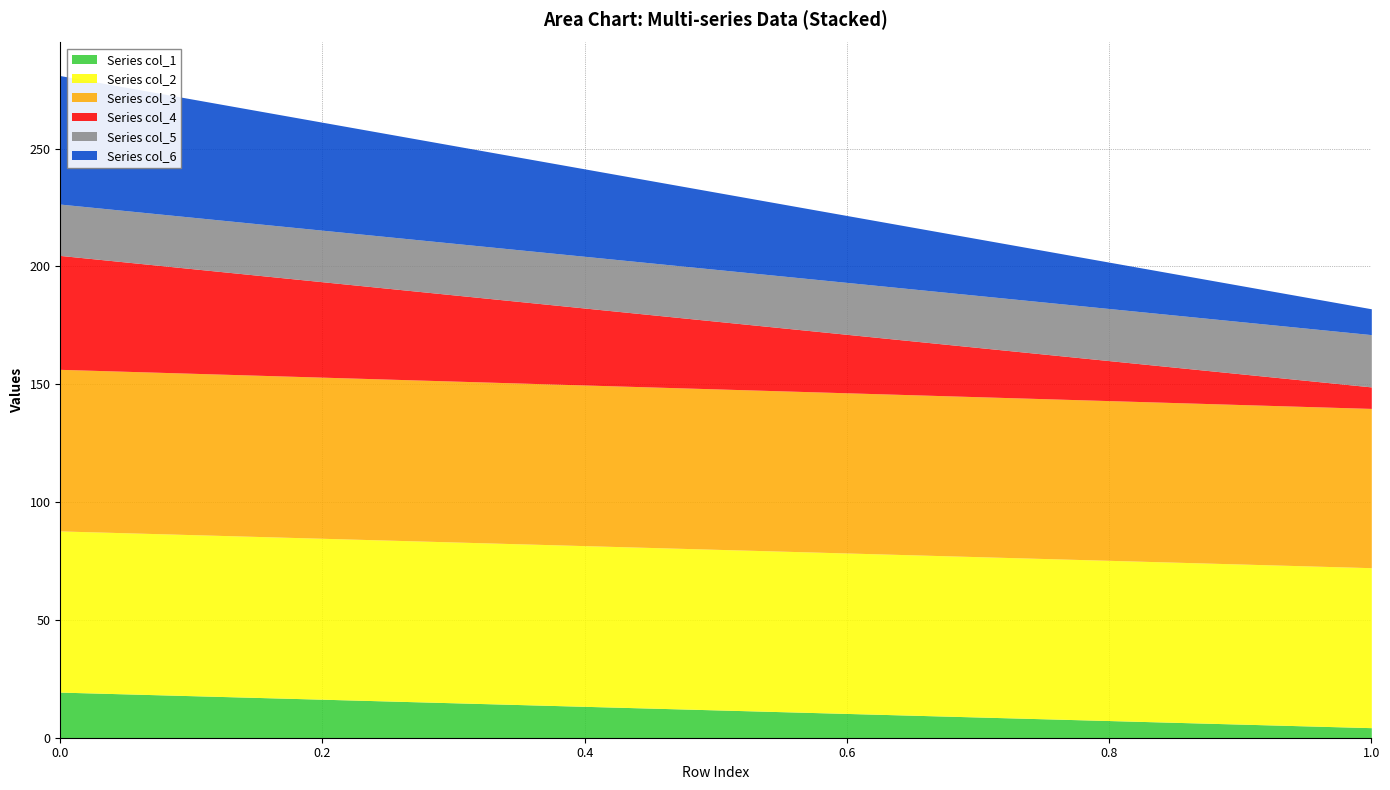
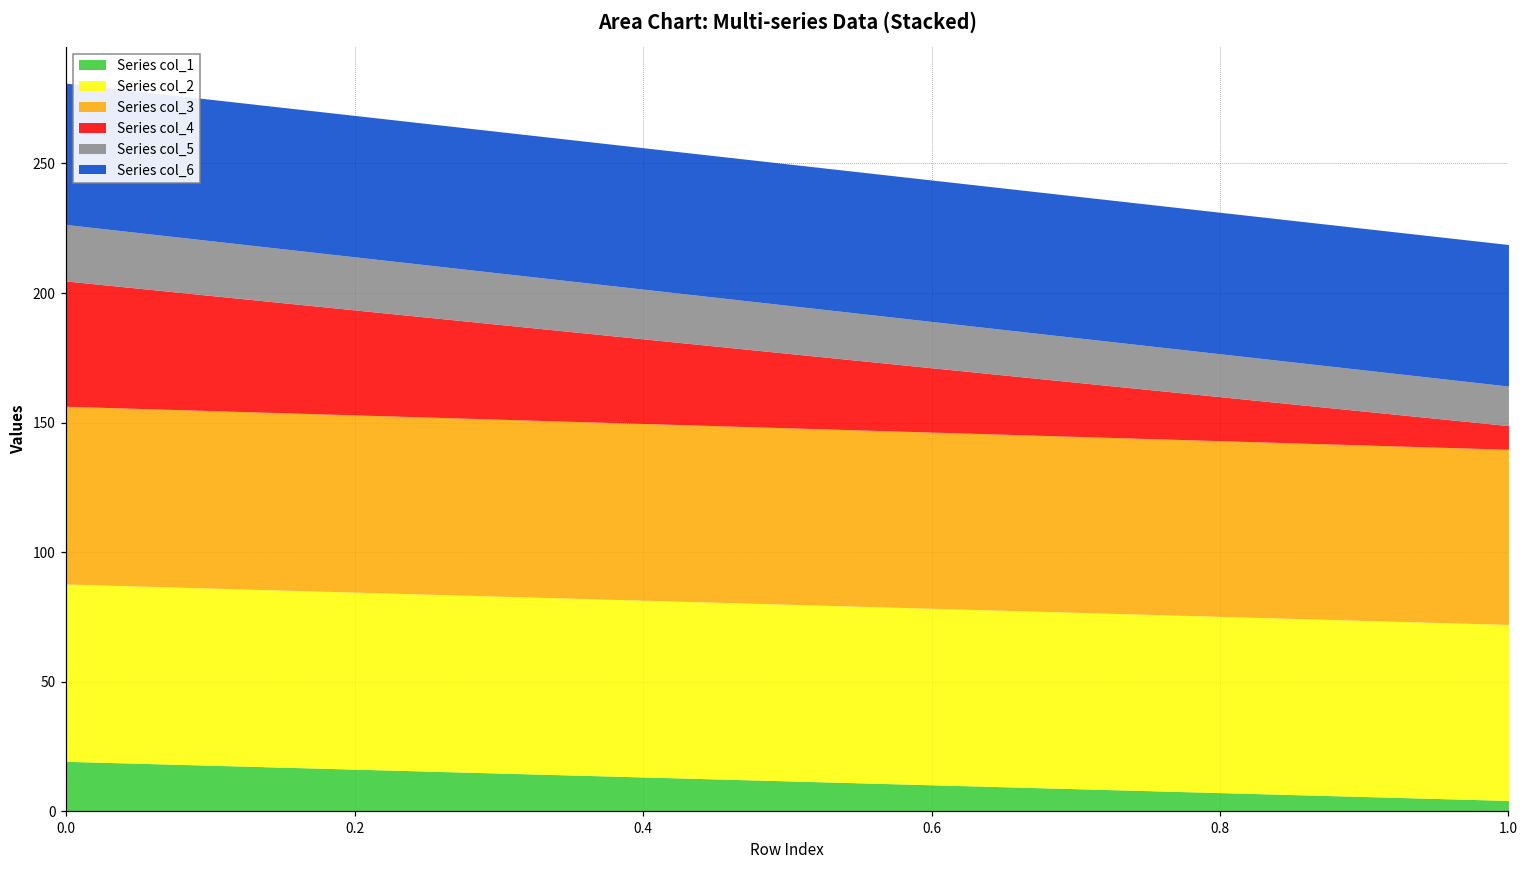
  {
    "Series col_1": {
      "0.0": 19,
      "1.0": 4
    },
    "Series col_2": {
      "0.0": 68,
      "1.0": 68
    },
    "Series col_3": {
      "0.0": 69,
      "1.0": 68
    },
    "Series col_4": {
      "0.0": 48,
      "1.0": 9
    },
    "Series col_5": {
      "0.0": 22,
-     "1.0": 22
+     "1.0": 15
    },
    "Series col_6": {
      "0.0": 55,
-     "1.0": 11
+     "1.0": 55
    }
  }
